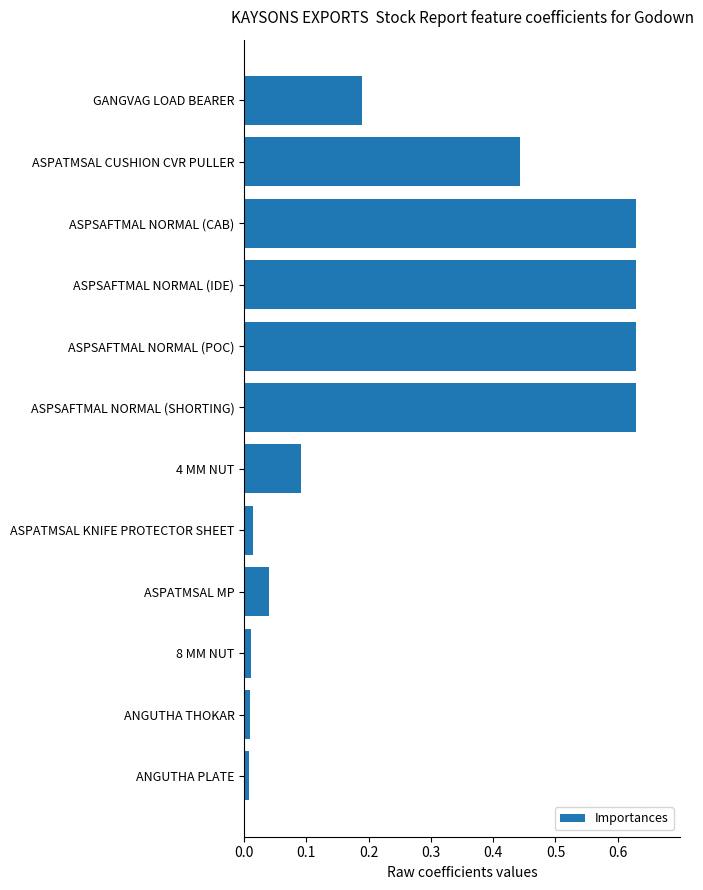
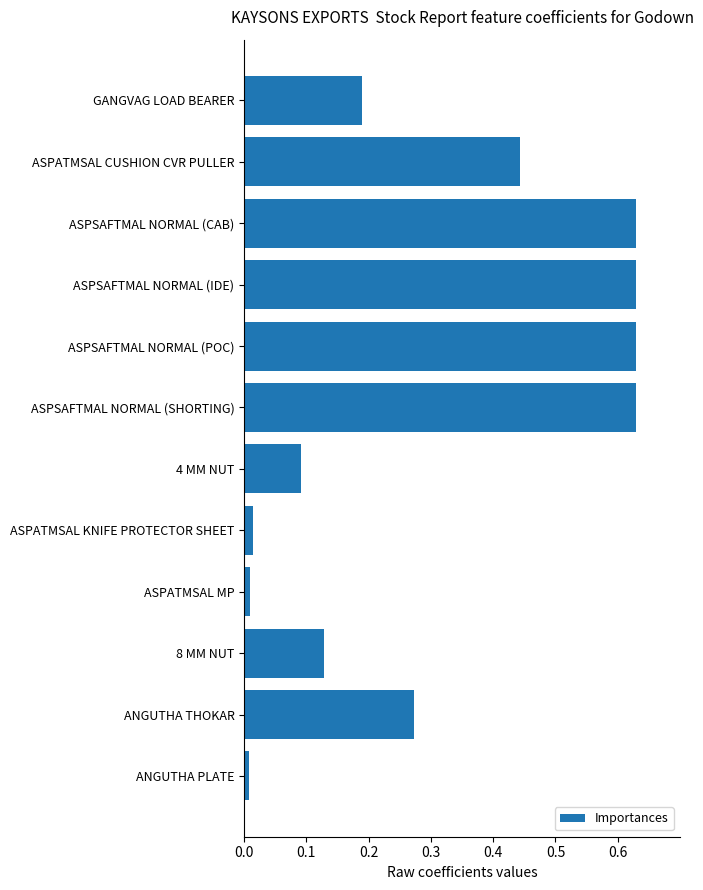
  {
    "GANGVAG LOAD BEARER": 0.19,
    "ASPATMSAL CUSHION CVR PULLER": 0.44,
    "ASPSAFTMAL NORMAL (CAB)": 0.63,
    "ASPSAFTMAL NORMAL (IDE)": 0.63,
    "ASPSAFTMAL NORMAL (POC)": 0.63,
    "ASPSAFTMAL NORMAL (SHORTING)": 0.63,
    "4 MM NUT": 0.09,
    "ASPATMSAL KNIFE PROTECTOR SHEET": 0.01,
-   "ASPATMSAL MP": 0.04,
-   "8 MM NUT": 0.01,
-   "ANGUTHA THOKAR": 0.01,
+   "ASPATMSAL MP": 0.01,
+   "8 MM NUT": 0.13,
+   "ANGUTHA THOKAR": 0.27,
    "ANGUTHA PLATE": 0.01
  }
